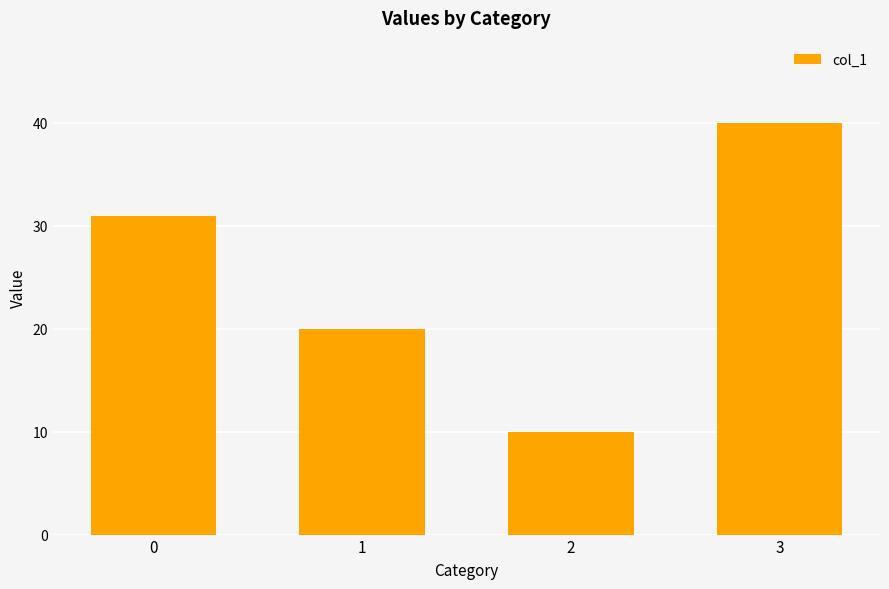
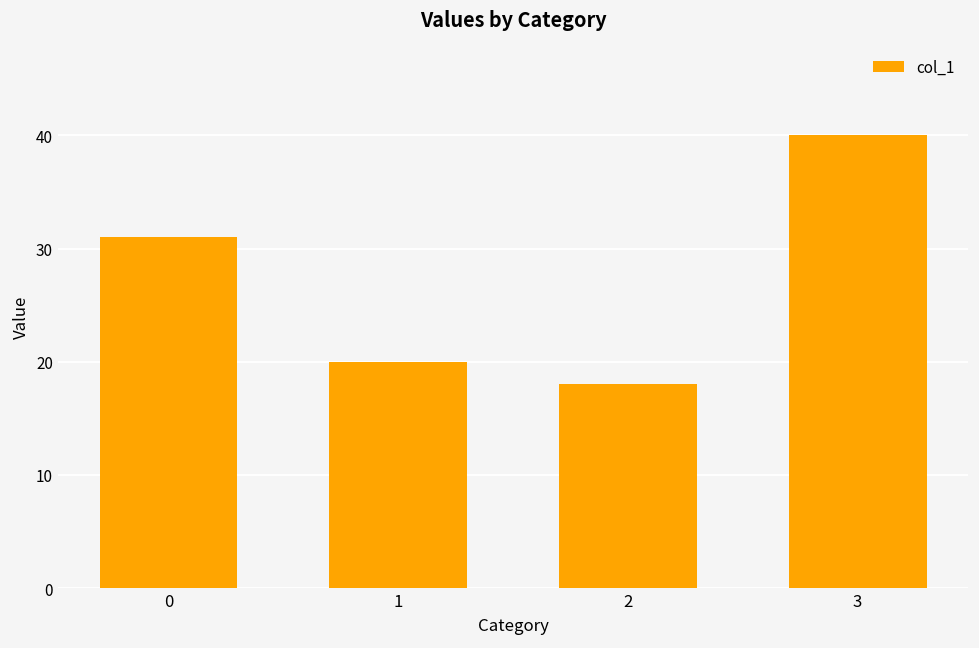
  {
    "0": 31,
    "1": 20,
-   "2": 10,
+   "2": 18,
    "3": 40
  }
